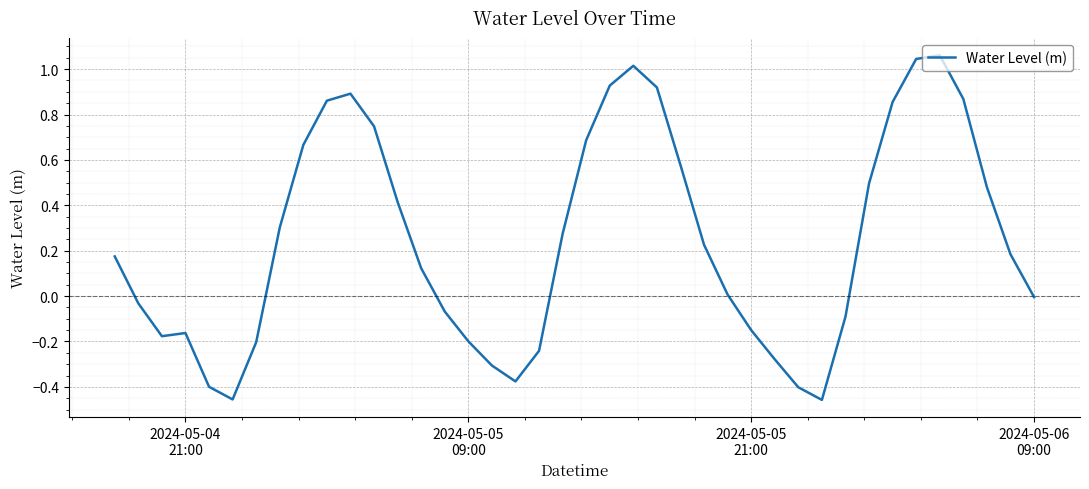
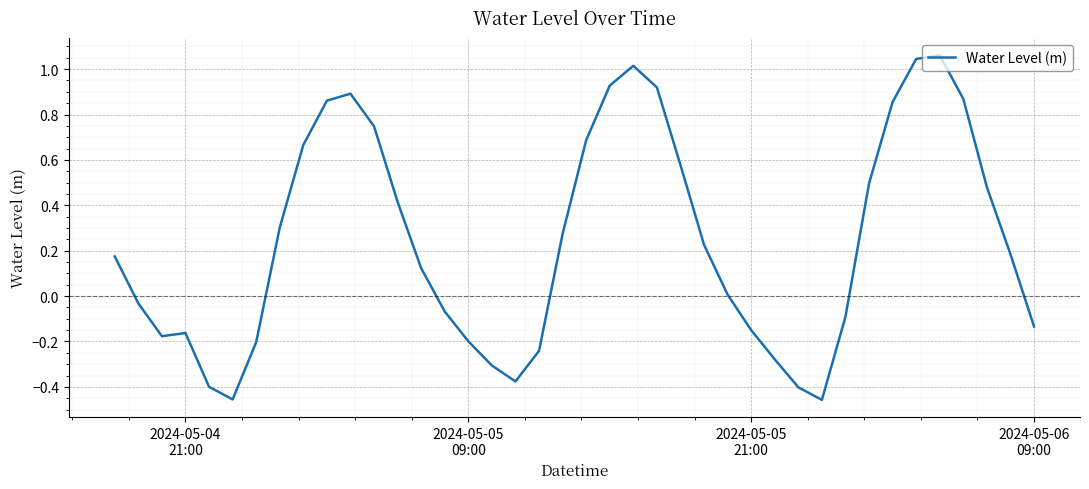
  {
    "2024-05-04 21:00": -0.16,
    "2024-05-05 09:00": -0.20,
    "2024-05-05 21:00": -0.15,
-   "2024-05-06 09:00": 0.00
+   "2024-05-06 09:00": -0.13
  }
